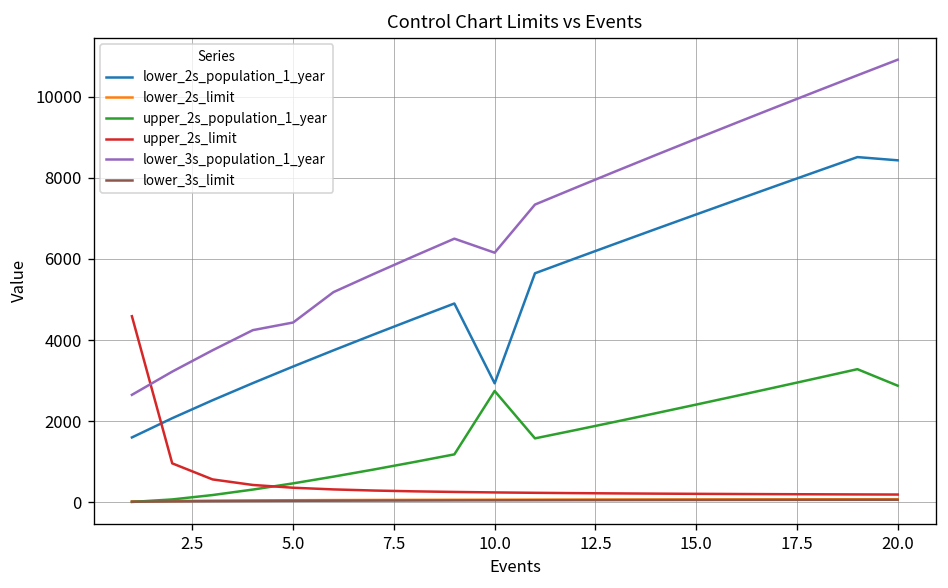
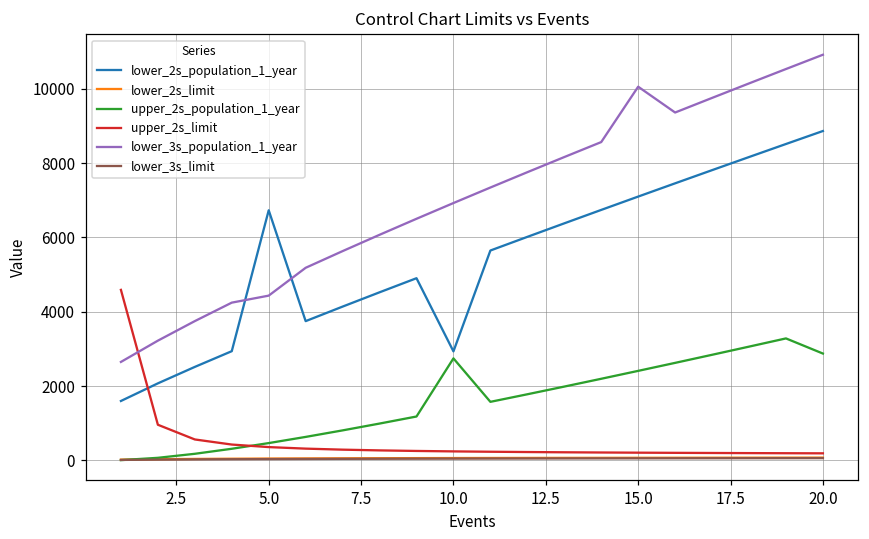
  {
    "lower_2s_population_1_year": {
-     "5.0": 3300,
+     "5.0": 6700,
      "10.0": 2900,
      "15.0": 7100,
-     "20.0": 8400
+     "20.0": 8900
    },
    "upper_2s_population_1_year": {
      "5.0": 500,
      "10.0": 2700,
      "15.0": 2400,
      "20.0": 2900
    },
    "upper_2s_limit": {
      "5.0": 400,
      "10.0": 200,
      "15.0": 200,
      "20.0": 200
    },
    "lower_3s_population_1_year": {
      "5.0": 4400,
-     "10.0": 6200,
-     "15.0": 9000,
+     "10.0": 6900,
+     "15.0": 10100,
      "20.0": 10900
    }
  }
